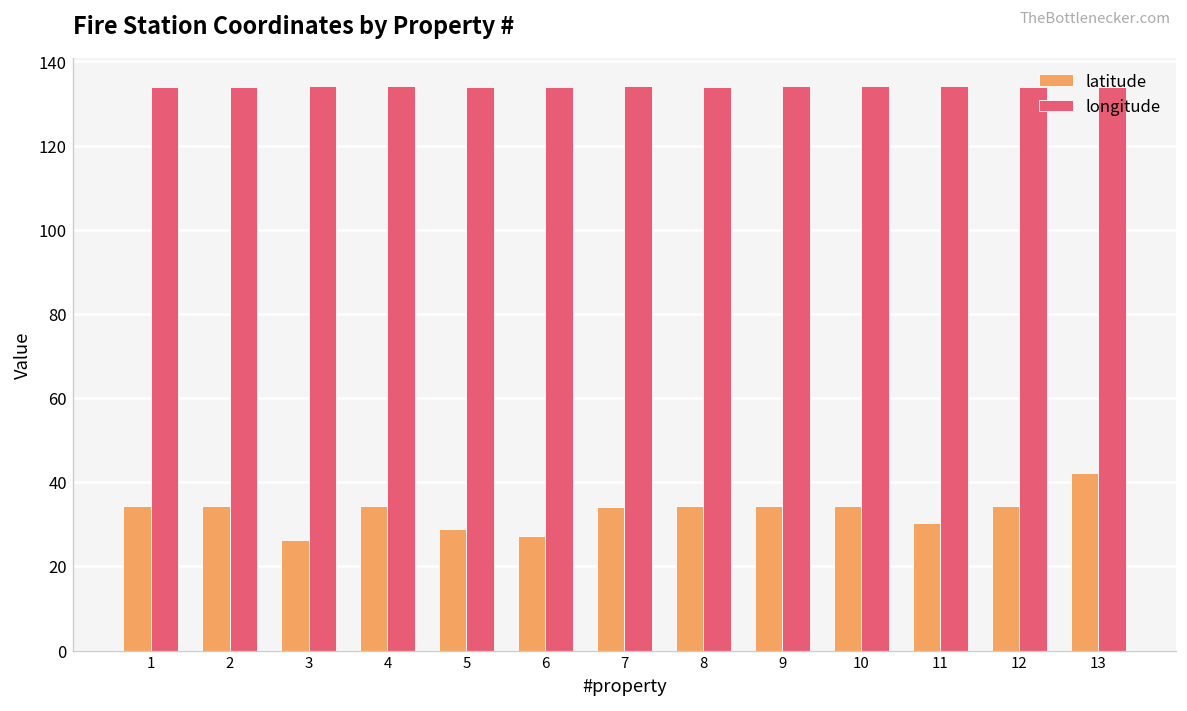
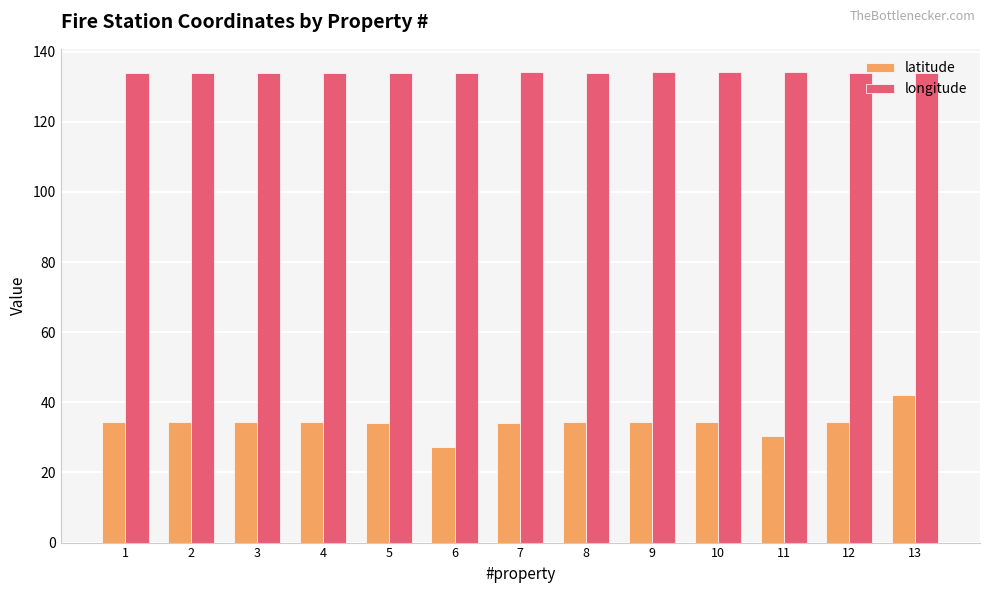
  {
    "latitude": {
      "1": 34,
      "2": 34,
-     "3": 26,
+     "3": 34,
      "4": 34,
-     "5": 29,
+     "5": 34,
      "6": 27,
      "7": 34,
      "8": 34,
      "9": 34,
      "10": 34,
      "11": 30,
      "12": 34,
      "13": 42
    },
    "longitude": {
      "1": 134,
      "2": 134,
      "3": 134,
      "4": 134,
      "5": 134,
      "6": 134,
      "7": 134,
      "8": 134,
      "9": 134,
      "10": 134,
      "11": 134,
      "12": 134,
      "13": 134
    }
  }
